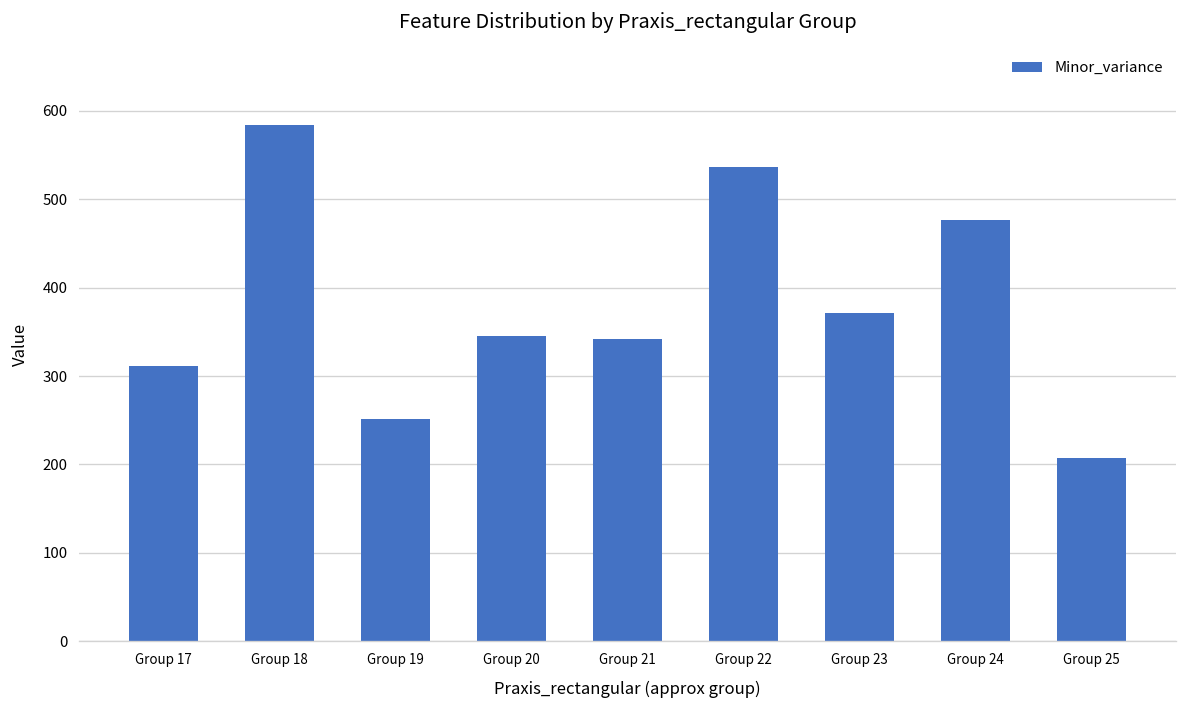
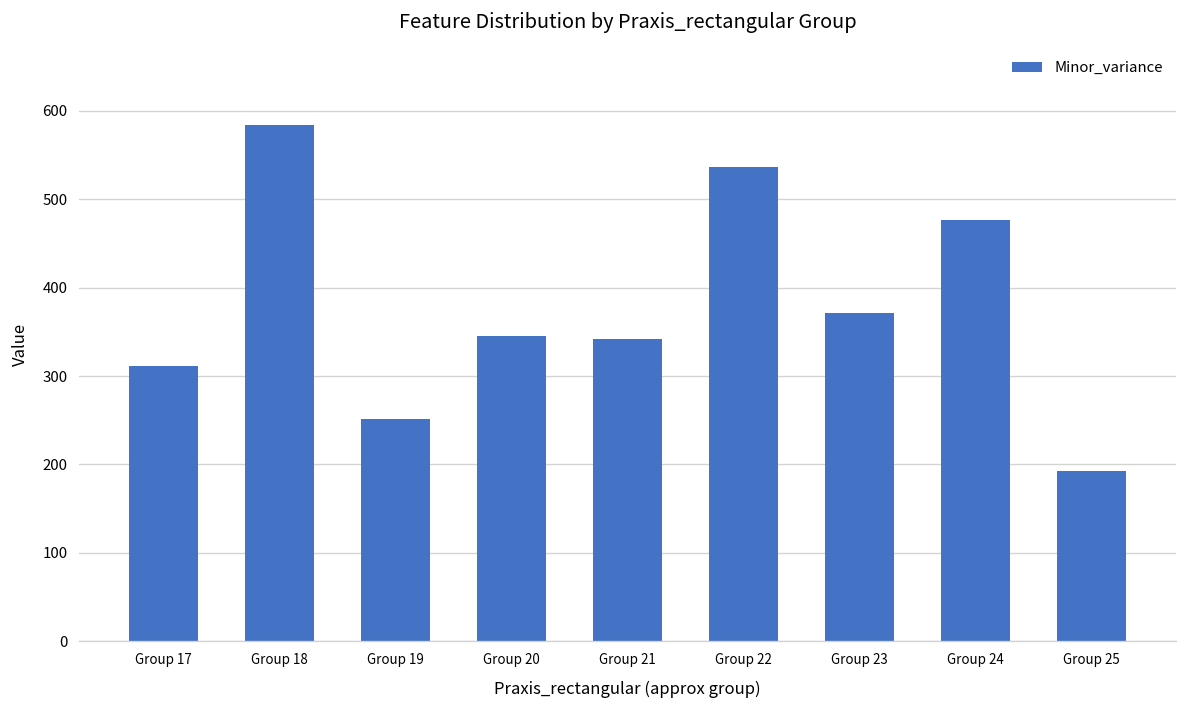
  {
    "Group 17": 310,
    "Group 18": 580,
    "Group 19": 250,
    "Group 20": 350,
    "Group 21": 340,
    "Group 22": 540,
    "Group 23": 370,
    "Group 24": 480,
-   "Group 25": 210
+   "Group 25": 190
  }
